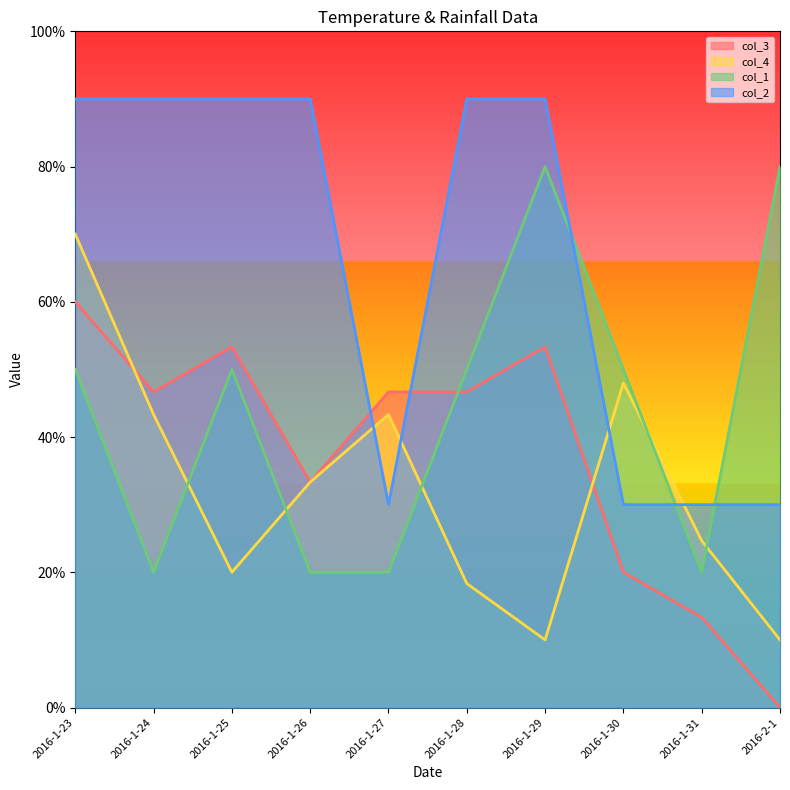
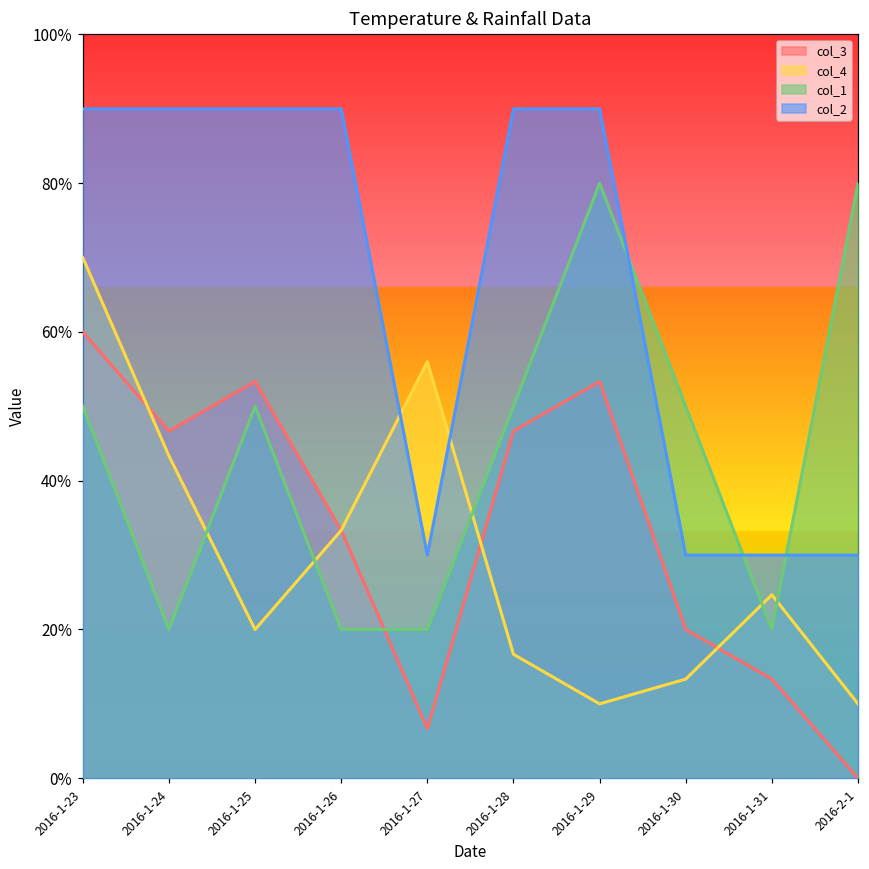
  {
    "col_3": {
      "2016-1-23": "60%",
      "2016-1-24": "47%",
      "2016-1-25": "53%",
-     "2016-1-27": "47%",
+     "2016-1-27": "7%",
      "2016-1-28": "47%",
      "2016-1-29": "53%",
      "2016-1-30": "20%",
      "2016-1-31": "13%",
      "2016-2-1": "0%"
    },
    "col_4": {
      "2016-1-23": "70%",
      "2016-1-24": "43%",
      "2016-1-25": "20%",
-     "2016-1-27": "43%",
-     "2016-1-28": "18%",
+     "2016-1-27": "56%",
+     "2016-1-28": "17%",
      "2016-1-29": "10%",
-     "2016-1-30": "48%",
+     "2016-1-30": "13%",
      "2016-1-31": "25%",
      "2016-2-1": "10%"
    },
    "col_1": {
      "2016-1-23": "50%",
      "2016-1-24": "20%",
      "2016-1-25": "50%",
      "2016-1-26": "20%",
      "2016-1-27": "20%",
      "2016-1-28": "50%",
      "2016-1-29": "80%",
      "2016-1-30": "50%",
      "2016-1-31": "20%",
      "2016-2-1": "80%"
    },
    "col_2": {
      "2016-1-23": "90%",
      "2016-1-24": "90%",
      "2016-1-25": "90%",
      "2016-1-26": "90%",
      "2016-1-27": "30%",
      "2016-1-28": "90%",
      "2016-1-29": "90%",
      "2016-1-30": "30%",
      "2016-1-31": "30%",
      "2016-2-1": "30%"
    }
  }
